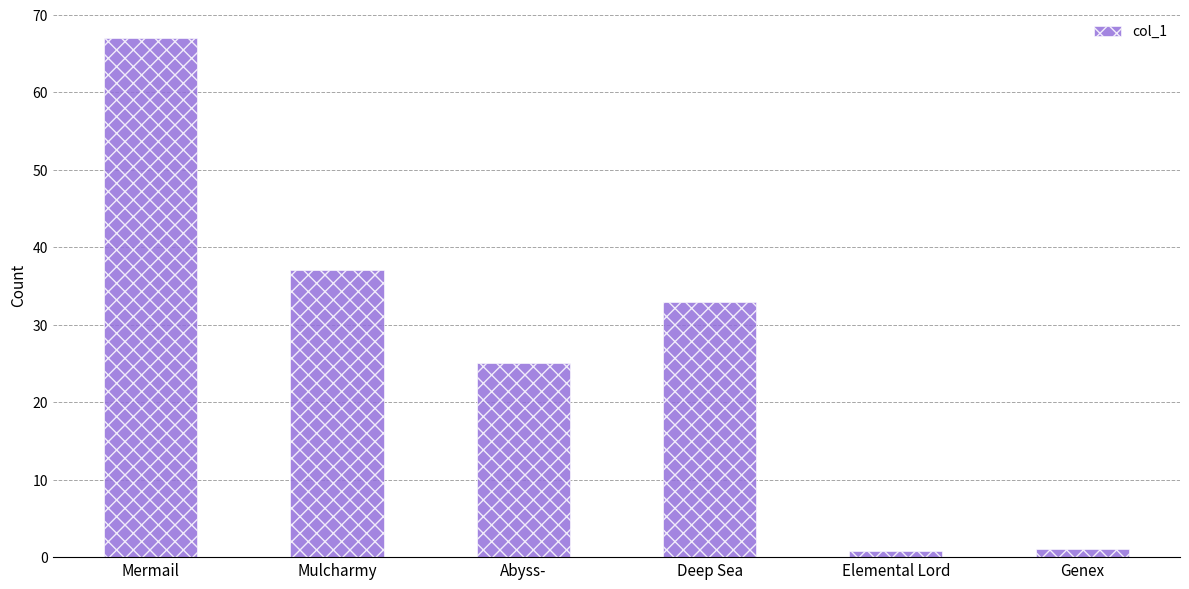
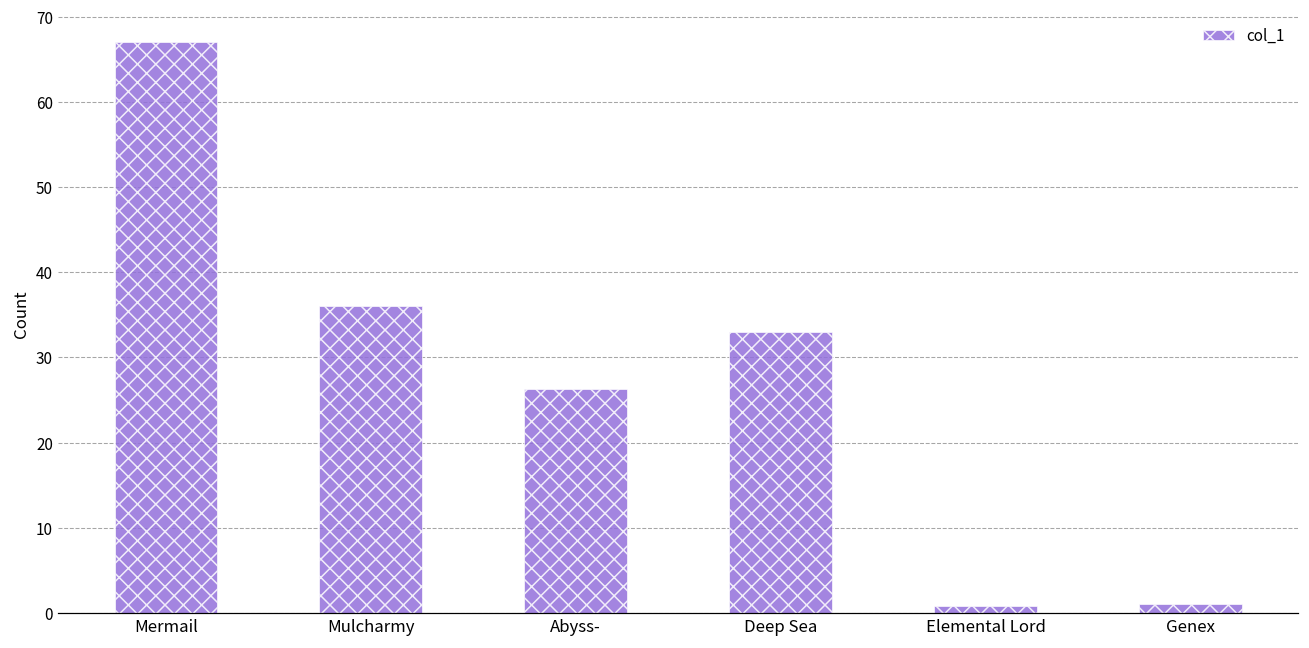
  {
    "Mermail": 67,
-   "Mulcharmy": 37,
-   "Abyss-": 25,
+   "Mulcharmy": 36,
+   "Abyss-": 26,
    "Deep Sea": 33,
    "Elemental Lord": 1,
    "Genex": 1
  }
